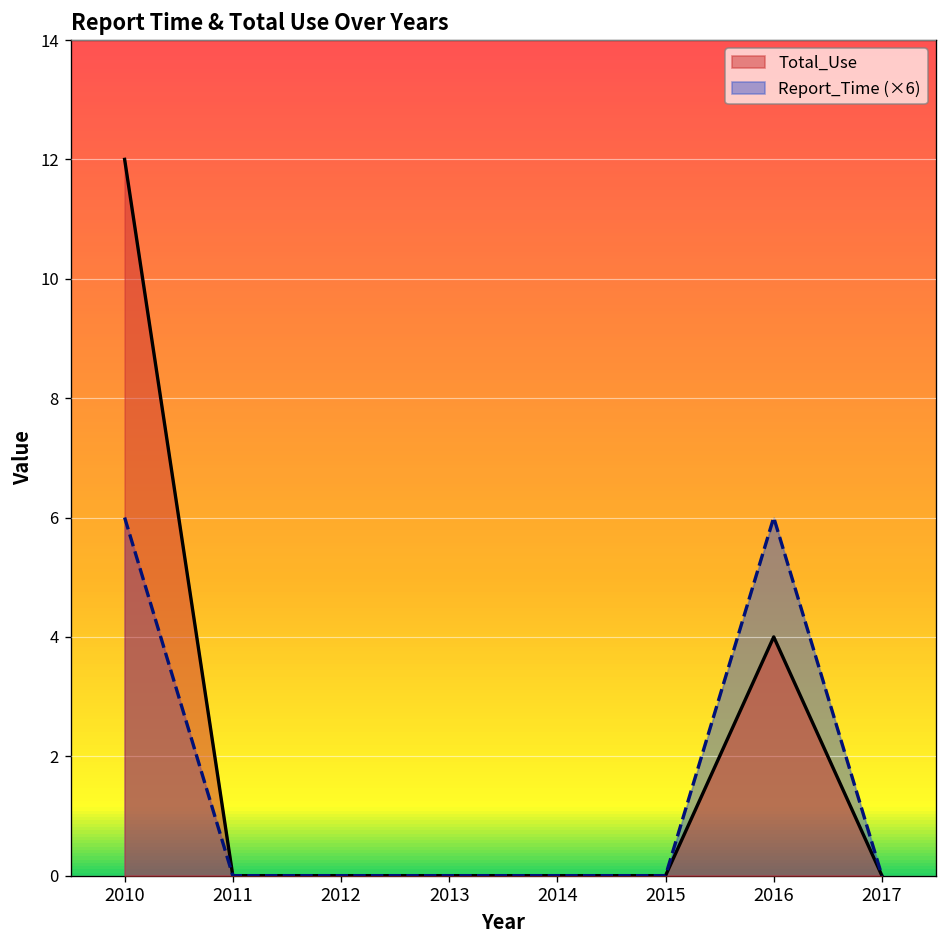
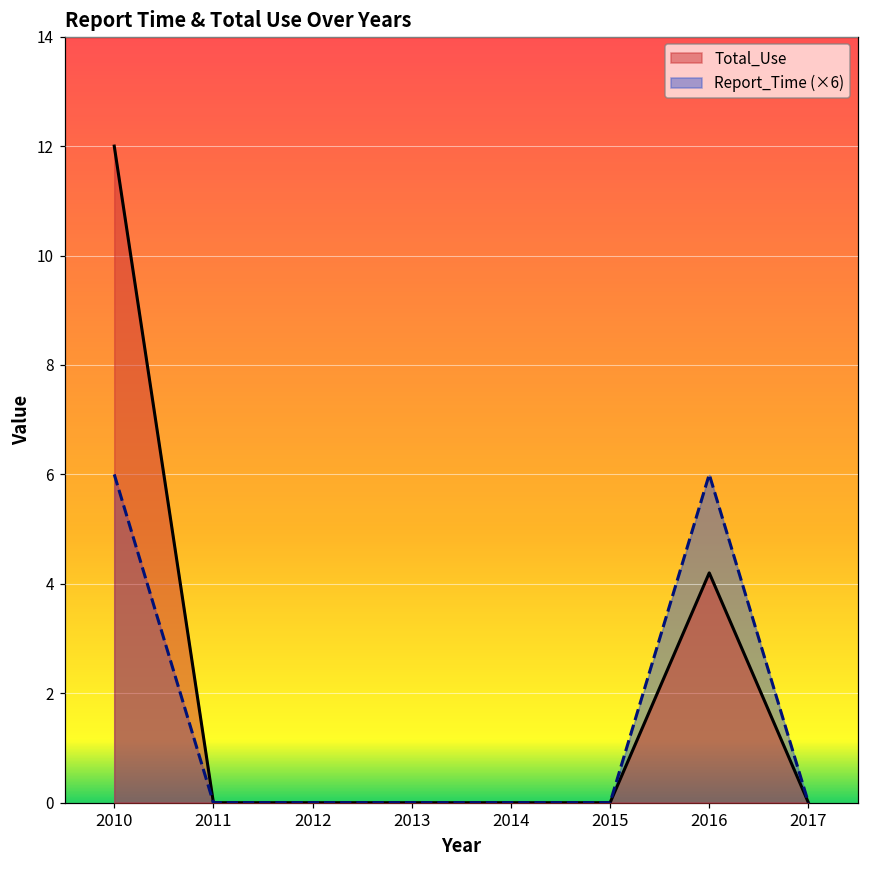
  {
    "Total_Use": {
      "2010": 12.0,
-     "2016": 4.0
+     "2016": 4.2
    },
    "Report_Time (×6)": {
      "2010": 6.0,
      "2016": 6.0
    }
  }
